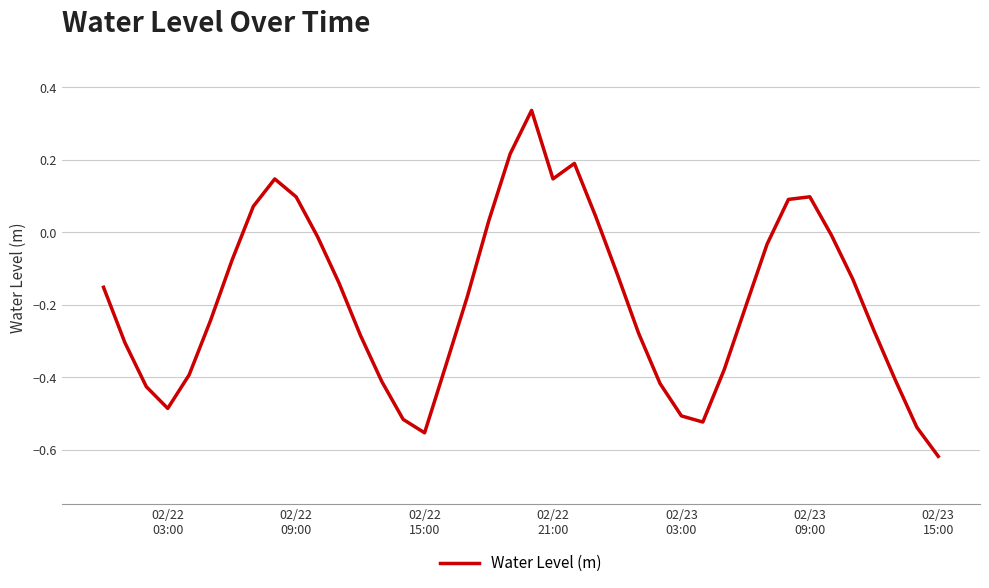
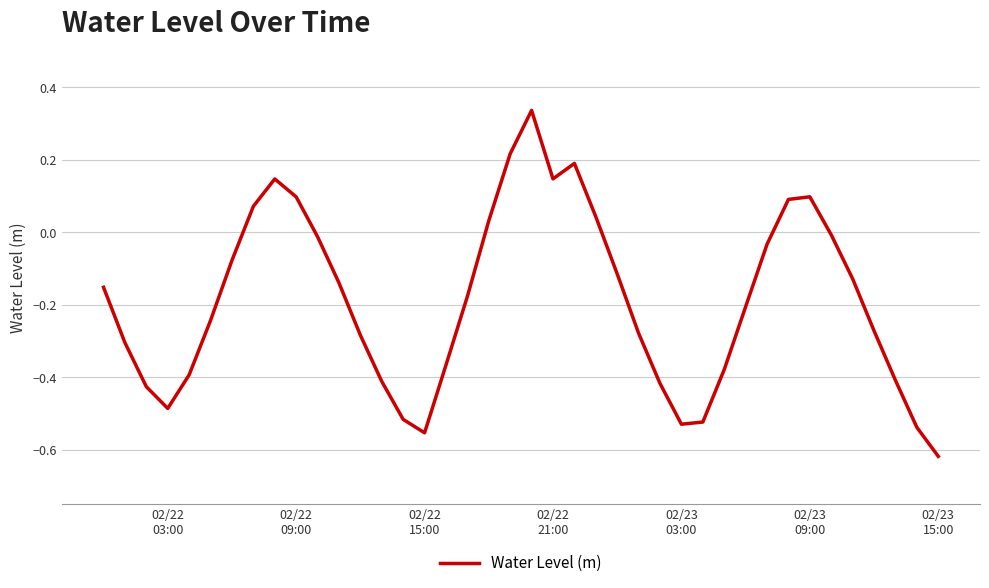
  {
    "02/22 03:00": -0.49,
    "02/22 09:00": 0.10,
    "02/22 15:00": -0.55,
    "02/22 21:00": 0.15,
-   "02/23 03:00": -0.51,
+   "02/23 03:00": -0.53,
    "02/23 09:00": 0.10,
    "02/23 15:00": -0.62
  }
